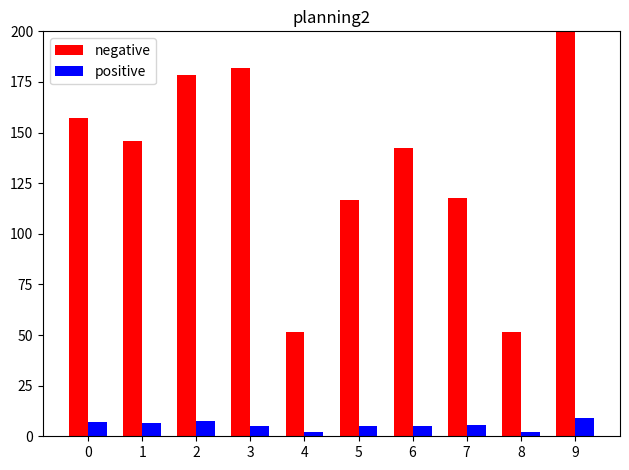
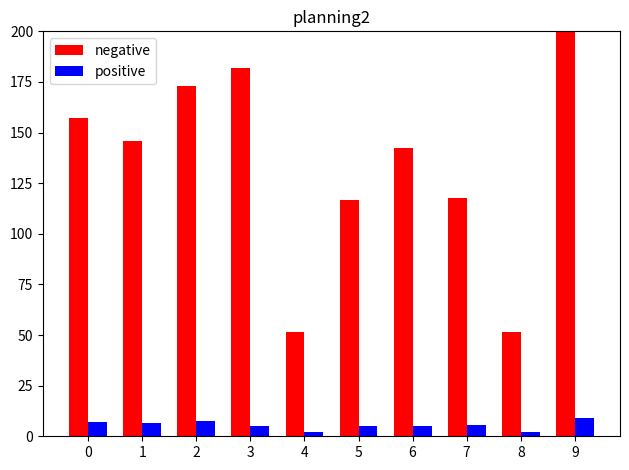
  {
    "negative": {
      "0": 157,
      "1": 146,
-     "2": 178,
+     "2": 173,
      "3": 182,
      "4": 52,
      "5": 117,
      "6": 142,
      "7": 118,
      "8": 52,
      "9": 200
    },
    "positive": {
      "0": 7,
      "1": 7,
      "2": 7,
      "3": 5,
      "4": 2,
      "5": 5,
      "6": 5,
      "7": 6,
      "8": 2,
      "9": 9
    }
  }
